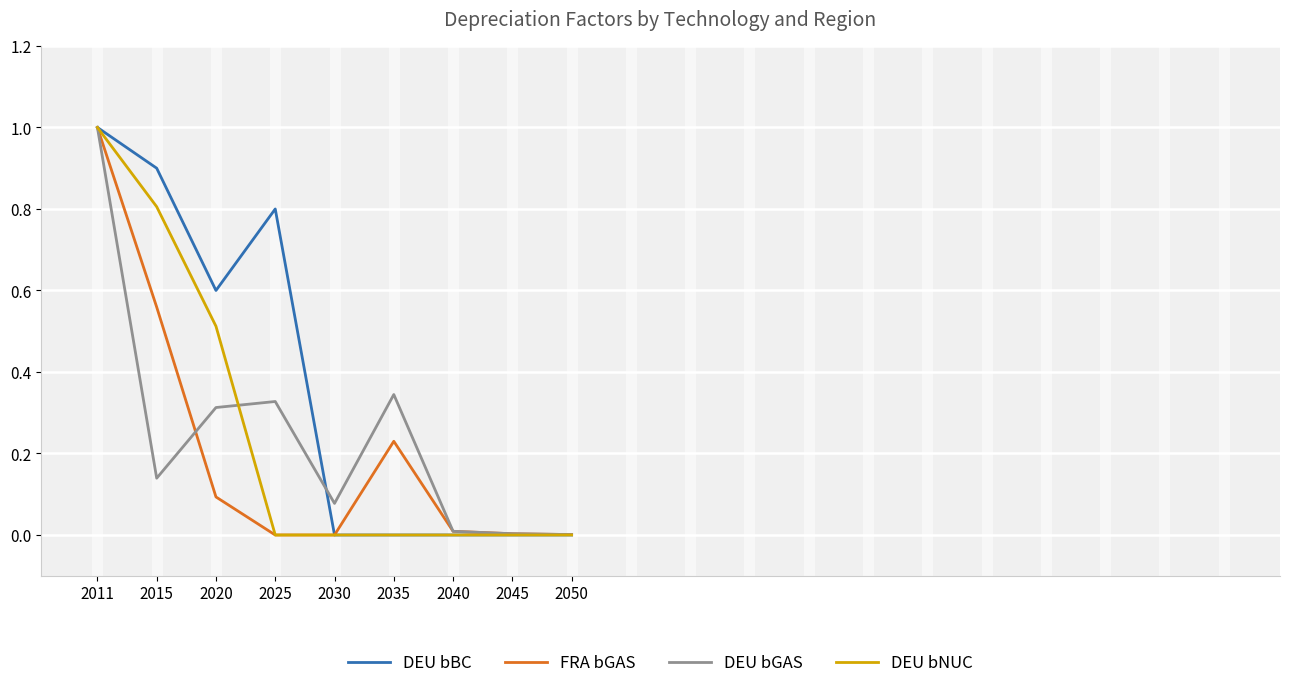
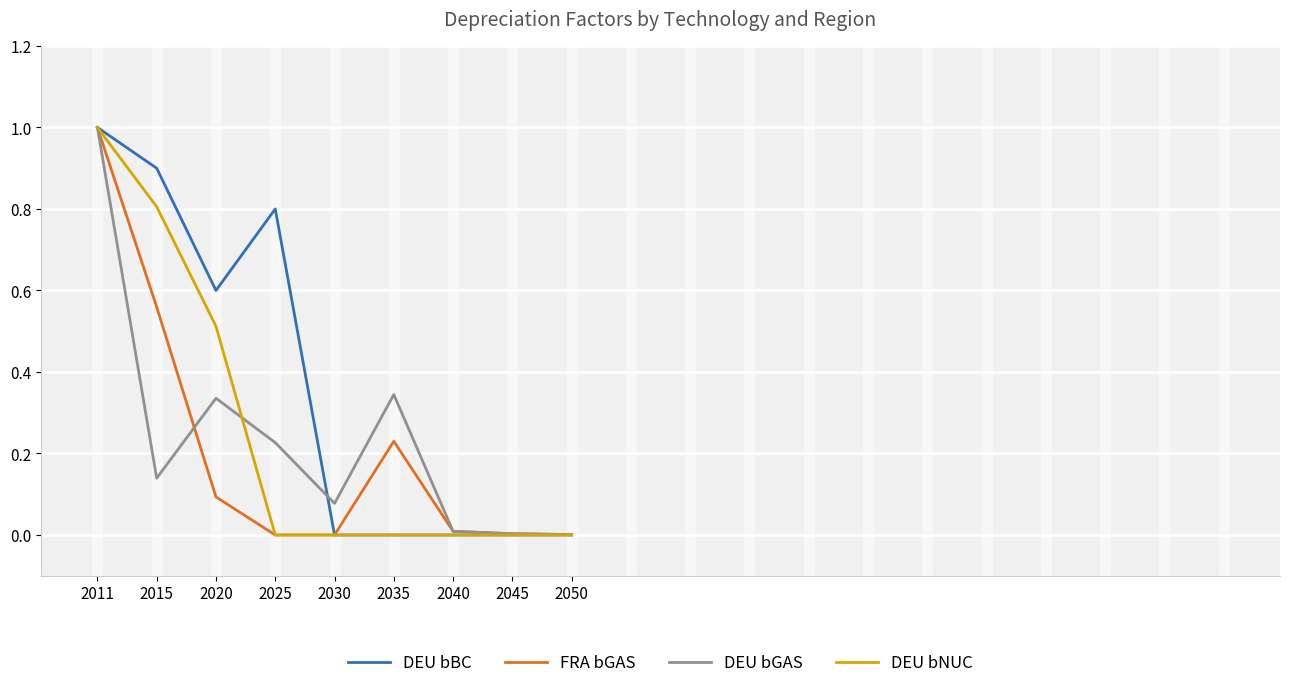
  {
    "DEU bBC": {
      "2015": 0.90,
      "2020": 0.60,
      "2025": 0.80
    },
    "FRA bGAS": {
      "2015": 0.56,
      "2020": 0.09,
      "2035": 0.23
    },
    "DEU bGAS": {
      "2015": 0.14,
-     "2020": 0.31,
-     "2025": 0.33,
+     "2020": 0.34,
+     "2025": 0.23,
      "2030": 0.08,
      "2035": 0.34
    },
    "DEU bNUC": {
      "2015": 0.81,
      "2020": 0.51
    }
  }
